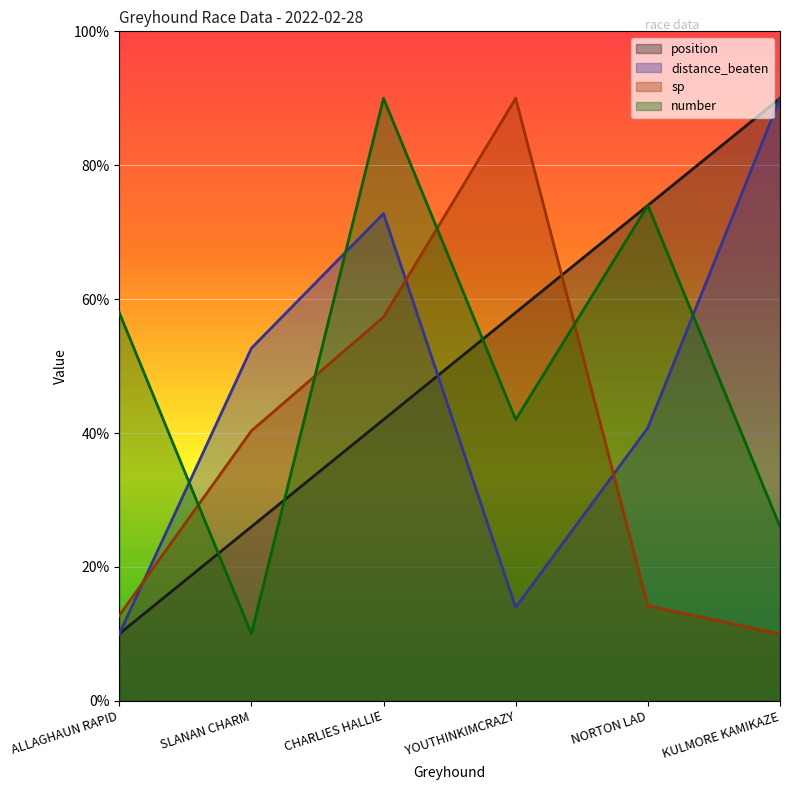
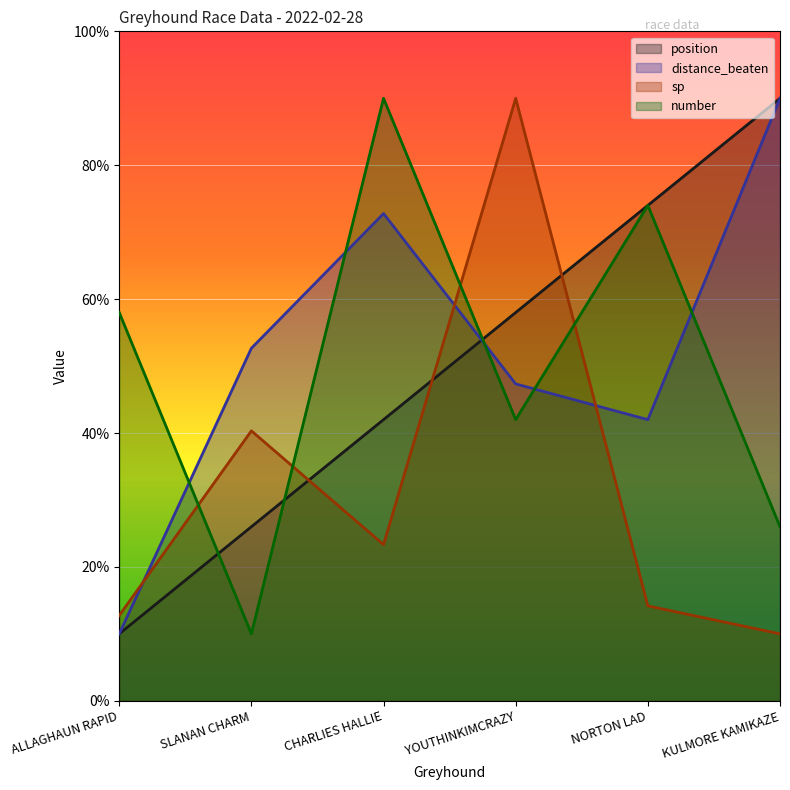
  {
    "distance_beaten": {
      "SLANAN CHARM": "53%",
      "CHARLIES HALLIE": "73%",
-     "YOUTHINKIMCRAZY": "14%",
-     "NORTON LAD": "41%"
+     "YOUTHINKIMCRAZY": "47%",
+     "NORTON LAD": "42%"
    },
    "sp": {
      "ALLAGHAUN RAPID": "13%",
      "SLANAN CHARM": "40%",
-     "CHARLIES HALLIE": "57%",
+     "CHARLIES HALLIE": "23%",
      "YOUTHINKIMCRAZY": "90%",
      "NORTON LAD": "14%",
      "KULMORE KAMIKAZE": "10%"
    }
  }
